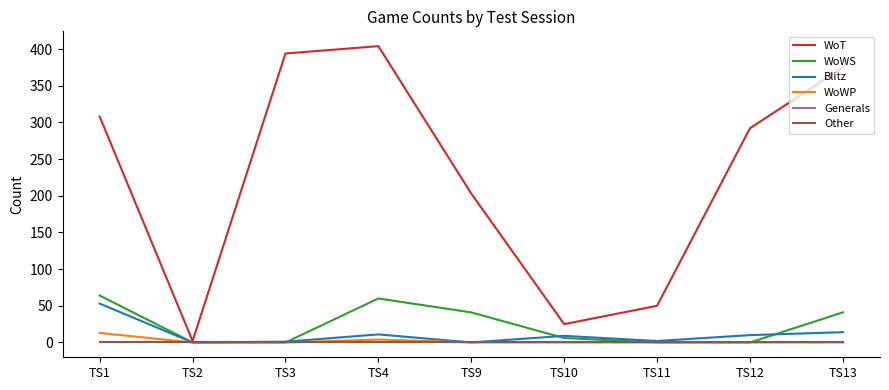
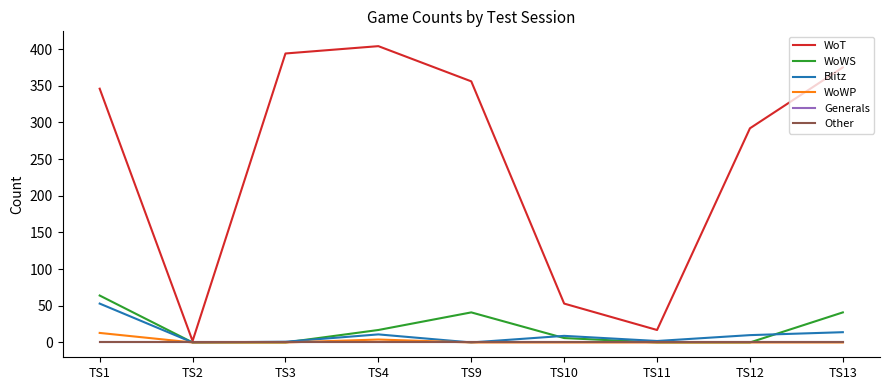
  {
    "WoT": {
-     "TS1": 310,
+     "TS1": 350,
      "TS3": 390,
      "TS4": 400,
-     "TS9": 200,
-     "TS10": 30,
-     "TS11": 50,
+     "TS9": 360,
+     "TS10": 50,
+     "TS11": 20,
      "TS12": 290
    },
    "WoWS": {
      "TS1": 60,
-     "TS4": 60,
+     "TS4": 20,
      "TS9": 40,
      "TS13": 40
    },
    "Blitz": {
      "TS1": 50,
      "TS4": 10,
      "TS12": 10,
      "TS13": 10
    },
    "WoWP": {
      "TS1": 10,
      "TS4": 0
    },
    "Other": {
      "TS1": 0,
      "TS4": 0
    }
  }
